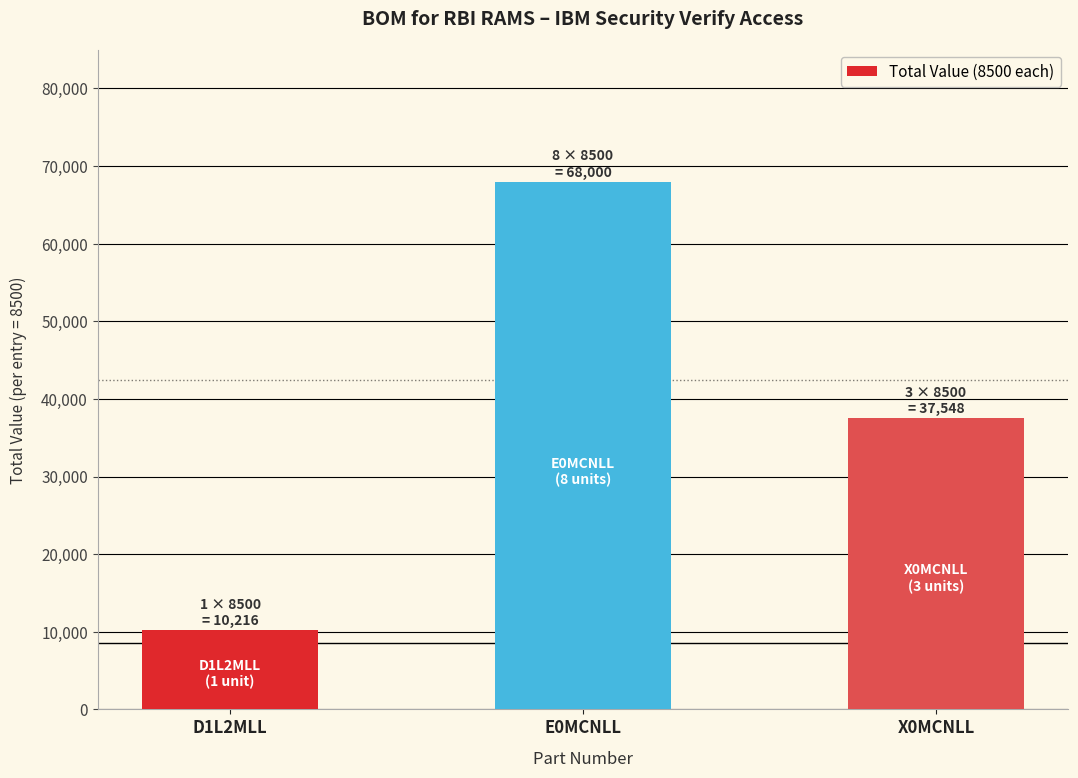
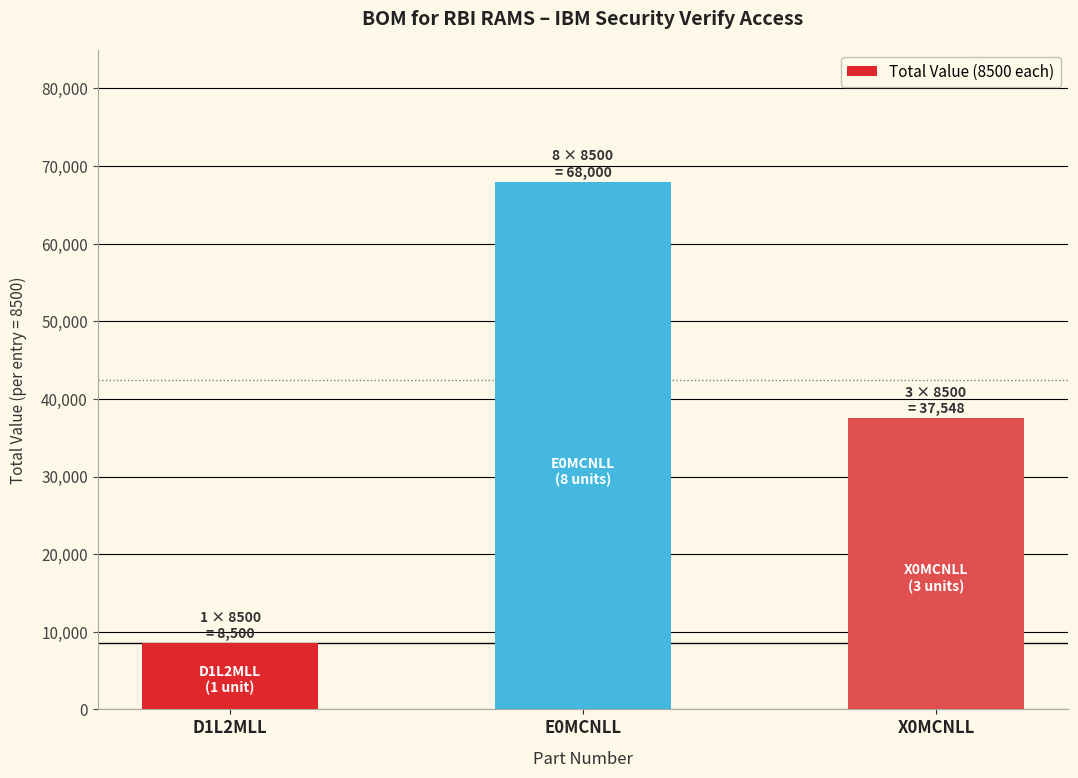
  {
-   "D1L2MLL": "10,216",
+   "D1L2MLL": "8,500",
    "E0MCNLL": "68,000",
    "X0MCNLL": "37,548"
  }
